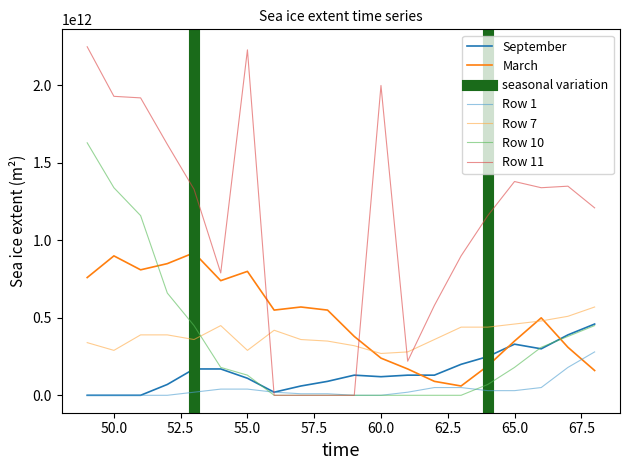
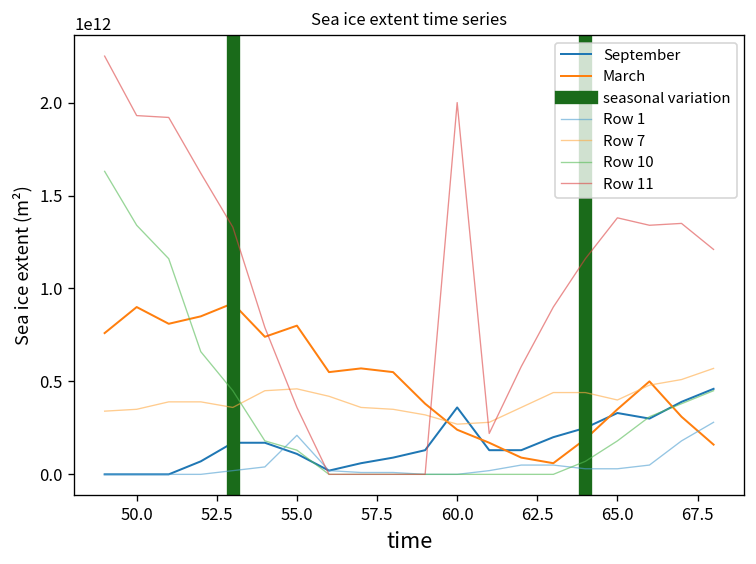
  {
    "September": {
      "55.0": 110000000000,
-     "60.0": 120000000000,
+     "60.0": 360000000000,
      "65.0": 330000000000
    },
    "March": {
      "50.0": 900000000000,
      "55.0": 800000000000,
      "60.0": 240000000000,
      "65.0": 350000000000
    },
    "Row 1": {
-     "55.0": 40000000000,
+     "55.0": 210000000000,
      "65.0": 30000000000
    },
    "Row 7": {
-     "50.0": 290000000000,
-     "55.0": 290000000000,
+     "50.0": 350000000000,
+     "55.0": 460000000000,
      "60.0": 270000000000,
-     "65.0": 460000000000
+     "65.0": 400000000000
    },
    "Row 10": {
      "50.0": 1340000000000,
      "55.0": 130000000000,
      "65.0": 180000000000
    },
    "Row 11": {
      "50.0": 1930000000000,
-     "55.0": 2230000000000,
+     "55.0": 360000000000,
      "60.0": 2000000000000,
      "65.0": 1380000000000
    }
  }
